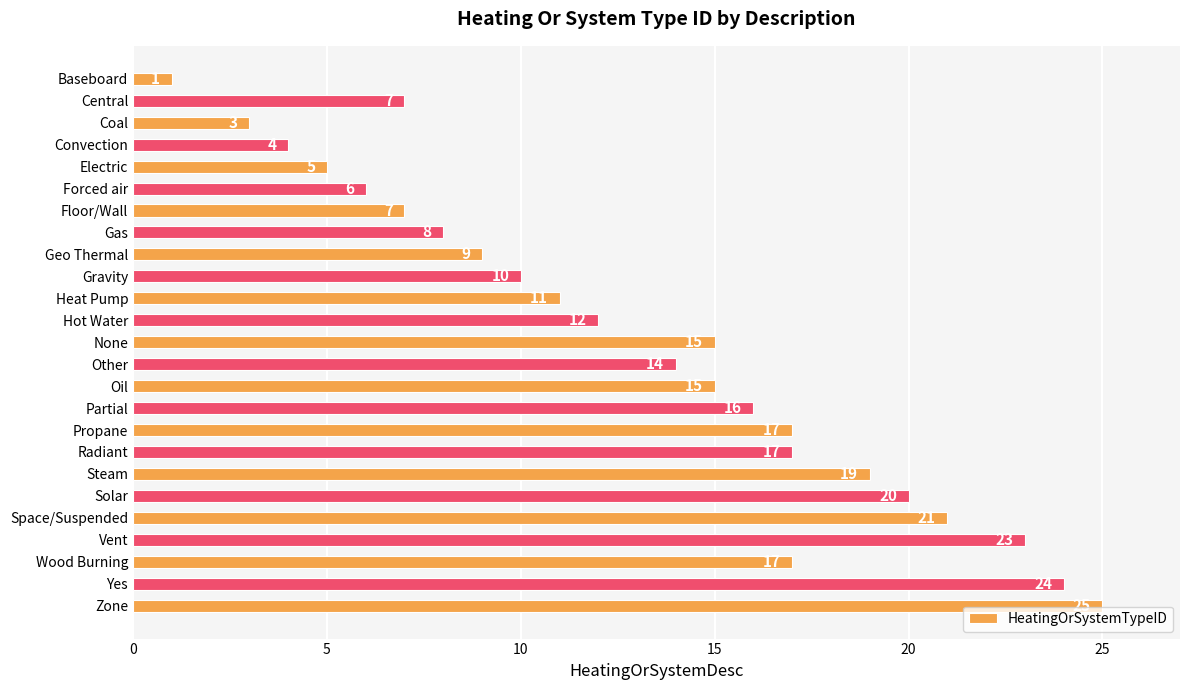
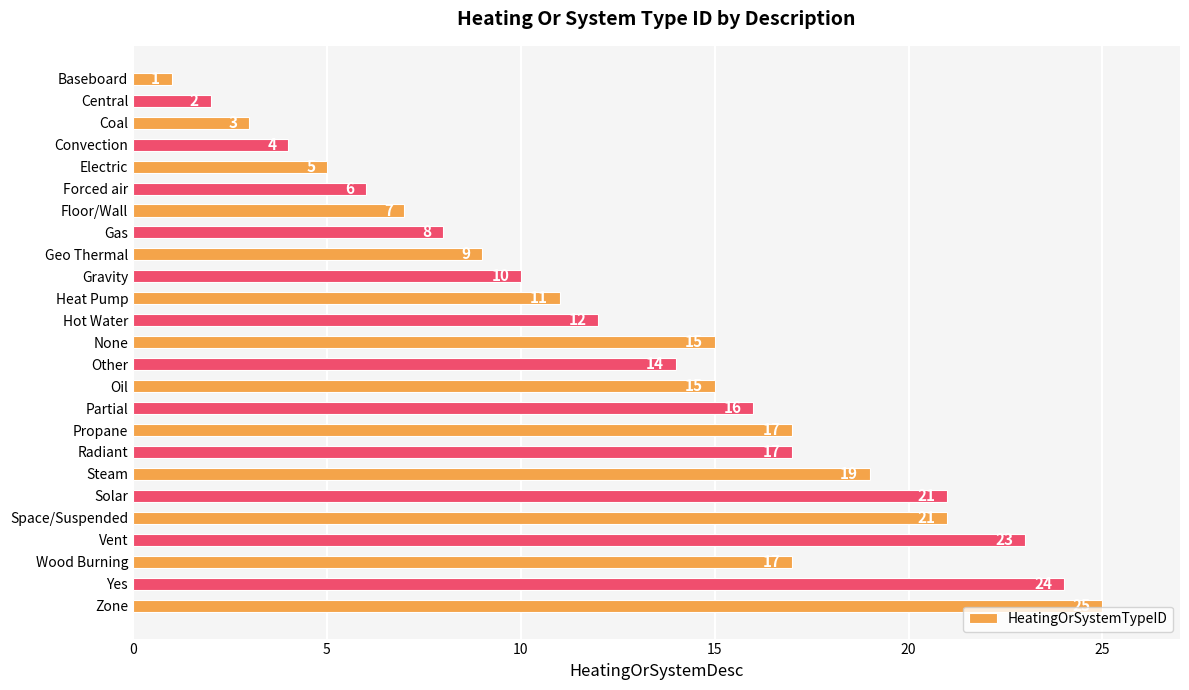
  {
    "Baseboard": 1,
-   "Central": 7,
+   "Central": 2,
    "Coal": 3,
    "Electric": 5,
    "Forced air": 6,
    "Floor/Wall": 7,
    "Heat Pump": 11,
    "Hot Water": 12,
    "None": 15,
    "Oil": 15,
    "Partial": 16,
    "Propane": 17,
    "Radiant": 17,
-   "Solar": 20,
+   "Solar": 21,
    "Space/Suspended": 21,
    "Vent": 23,
    "Wood Burning": 17
  }
